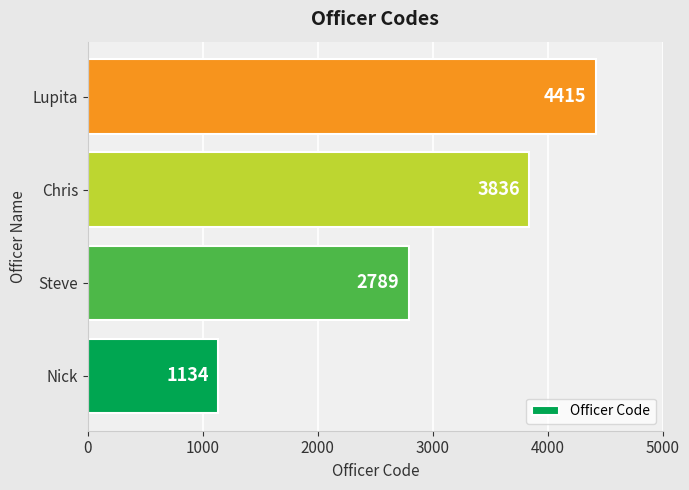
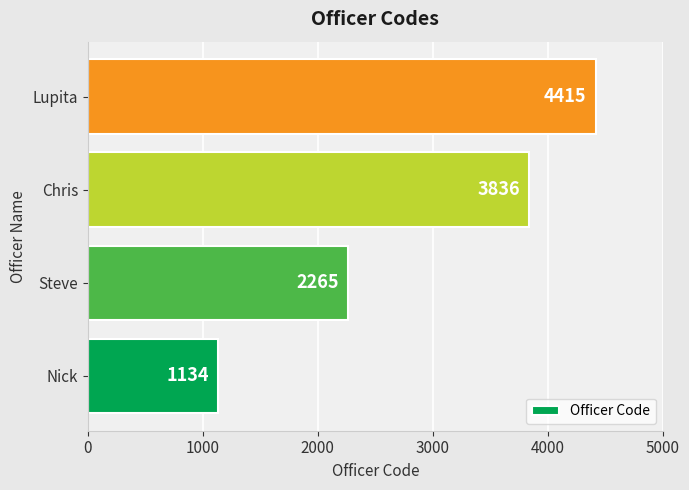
  {
    "Lupita": 4415,
    "Chris": 3836,
-   "Steve": 2789,
+   "Steve": 2265,
    "Nick": 1134
  }
